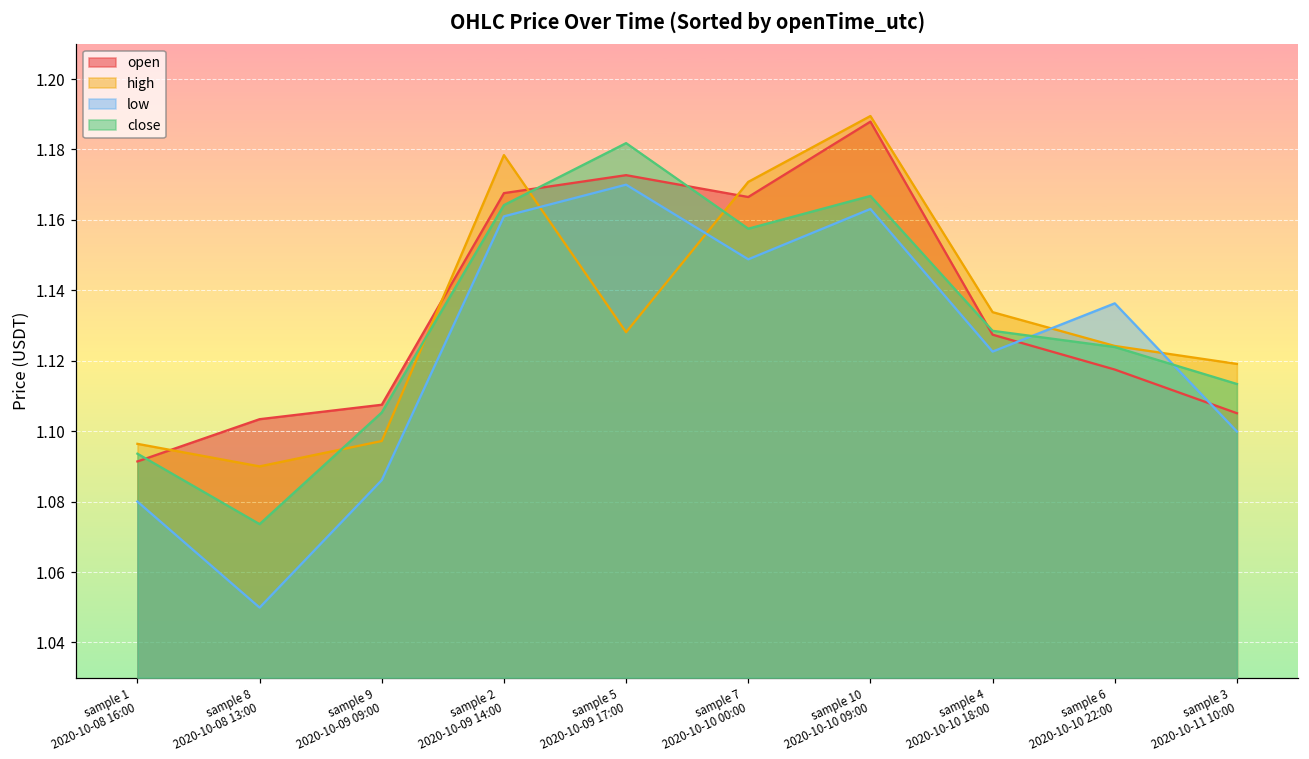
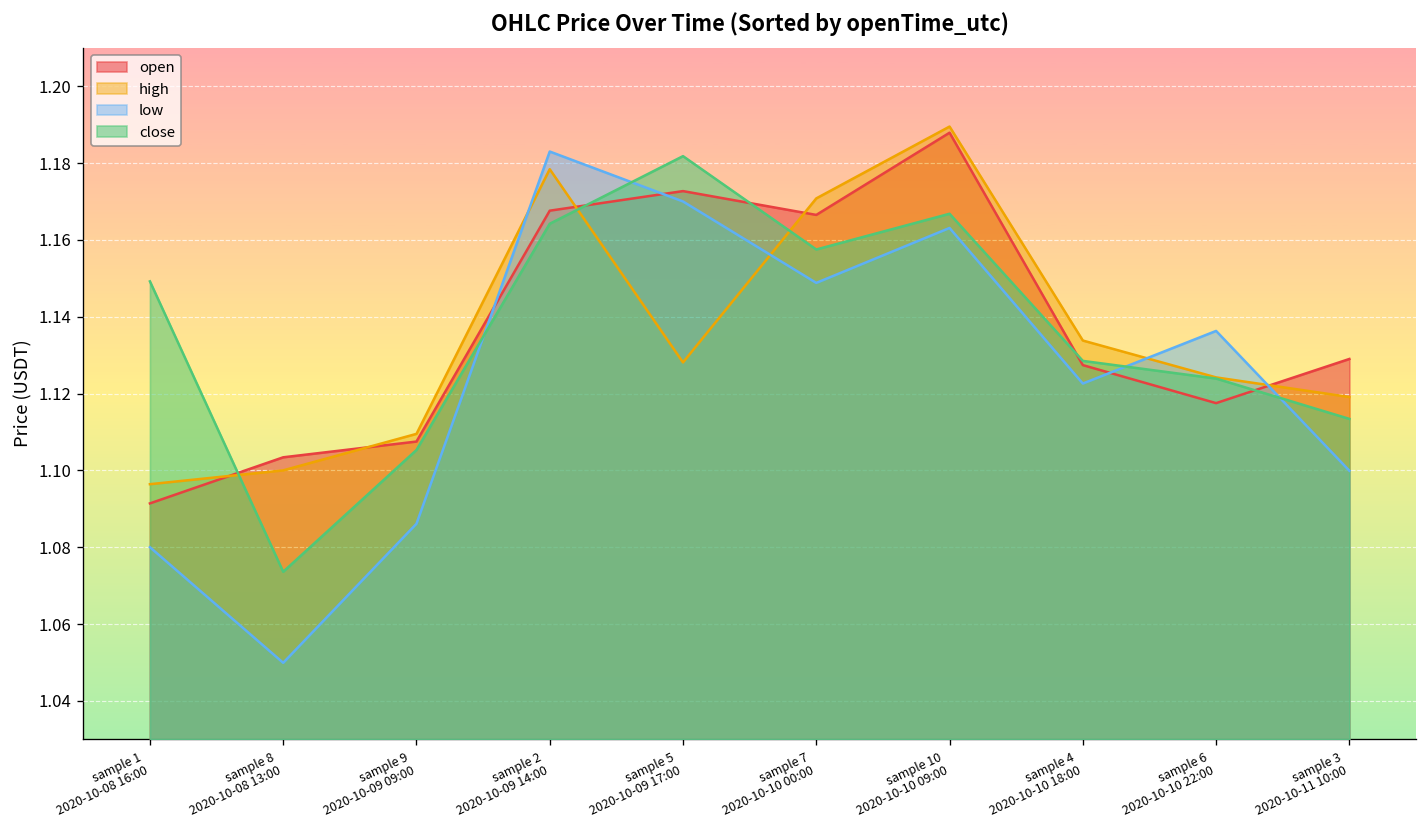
  {
    "open": {
      "sample 1 2020-10-08 16:00": 1.091,
      "sample 8 2020-10-08 13:00": 1.103,
      "sample 9 2020-10-09 09:00": 1.108,
      "sample 2 2020-10-09 14:00": 1.168,
      "sample 5 2020-10-09 17:00": 1.173,
      "sample 7 2020-10-10 00:00": 1.167,
      "sample 10 2020-10-10 09:00": 1.188,
      "sample 4 2020-10-10 18:00": 1.127,
      "sample 6 2020-10-10 22:00": 1.118,
-     "sample 3 2020-10-11 10:00": 1.105
+     "sample 3 2020-10-11 10:00": 1.129
    },
    "high": {
      "sample 1 2020-10-08 16:00": 1.096,
-     "sample 8 2020-10-08 13:00": 1.09,
-     "sample 9 2020-10-09 09:00": 1.097,
+     "sample 8 2020-10-08 13:00": 1.10,
+     "sample 9 2020-10-09 09:00": 1.110,
      "sample 2 2020-10-09 14:00": 1.178,
      "sample 5 2020-10-09 17:00": 1.128,
      "sample 7 2020-10-10 00:00": 1.171,
      "sample 10 2020-10-10 09:00": 1.190,
      "sample 4 2020-10-10 18:00": 1.134,
      "sample 3 2020-10-11 10:00": 1.119
    },
    "low": {
      "sample 1 2020-10-08 16:00": 1.080,
      "sample 8 2020-10-08 13:00": 1.050,
      "sample 9 2020-10-09 09:00": 1.086,
-     "sample 2 2020-10-09 14:00": 1.161,
+     "sample 2 2020-10-09 14:00": 1.183,
      "sample 5 2020-10-09 17:00": 1.170,
      "sample 7 2020-10-10 00:00": 1.149,
      "sample 10 2020-10-10 09:00": 1.163,
      "sample 4 2020-10-10 18:00": 1.123,
      "sample 6 2020-10-10 22:00": 1.136,
      "sample 3 2020-10-11 10:00": 1.100
    },
    "close": {
-     "sample 1 2020-10-08 16:00": 1.094,
+     "sample 1 2020-10-08 16:00": 1.149,
      "sample 8 2020-10-08 13:00": 1.074,
      "sample 9 2020-10-09 09:00": 1.105,
      "sample 2 2020-10-09 14:00": 1.164,
      "sample 5 2020-10-09 17:00": 1.182,
      "sample 7 2020-10-10 00:00": 1.158,
      "sample 10 2020-10-10 09:00": 1.167,
      "sample 4 2020-10-10 18:00": 1.129,
      "sample 3 2020-10-11 10:00": 1.113
    }
  }
